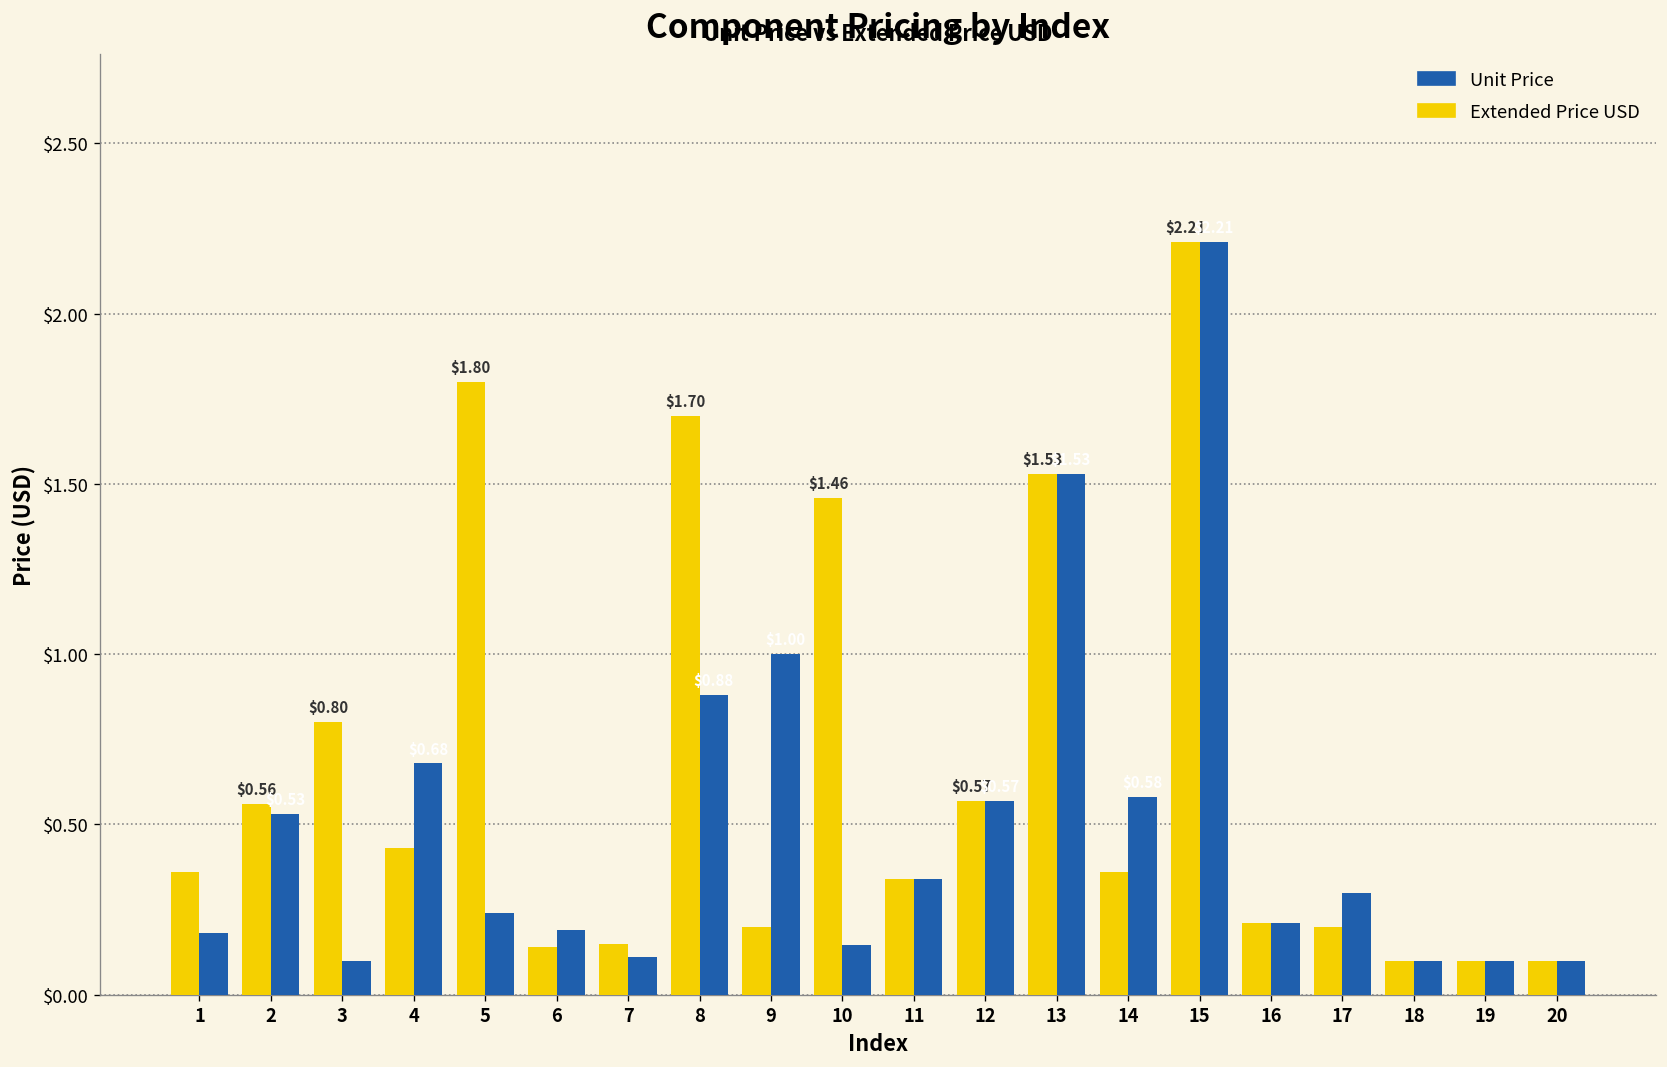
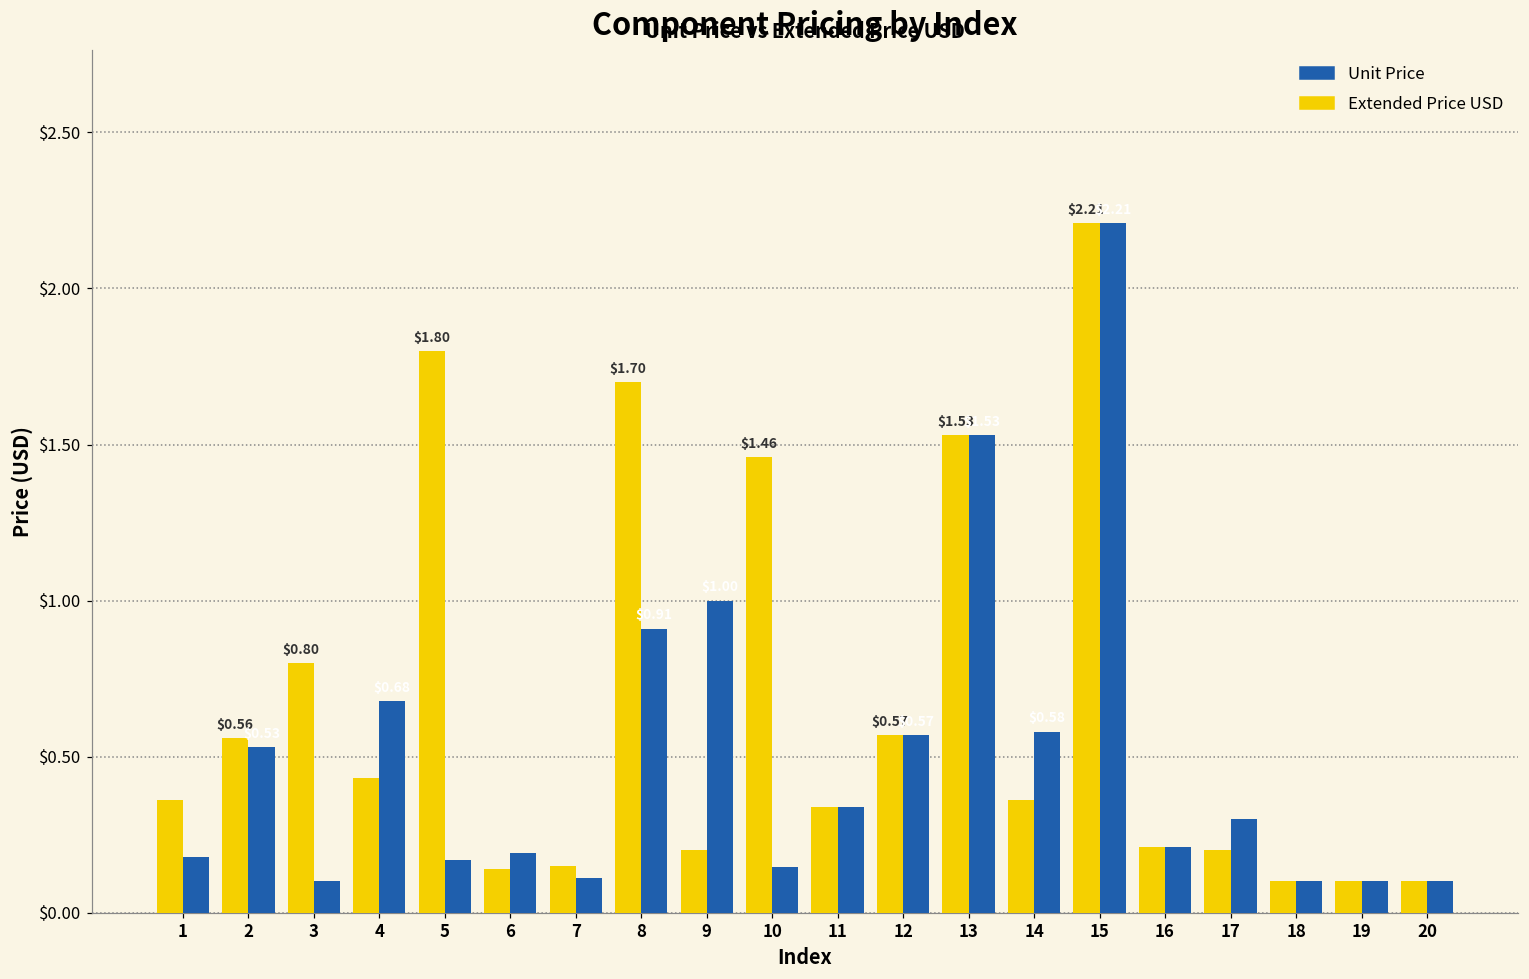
  {
    "Extended Price USD": {
      "2": "$0.56",
      "3": "$0.80",
      "5": "$1.80",
      "8": "$1.70",
      "10": "$1.46",
      "12": "$0.57",
      "13": "$1.53",
      "15": "$2.21"
    },
    "Unit Price": {
      "1": "$0.18",
      "2": "$0.53",
      "3": "$0.10",
      "4": "$0.68",
-     "5": "$0.24",
+     "5": "$0.17",
      "6": "$0.19",
      "7": "$0.11",
-     "8": "$0.88",
+     "8": "$0.91",
      "9": "$1.00",
      "10": "$0.15",
      "11": "$0.34",
      "14": "$0.58",
      "16": "$0.21",
      "17": "$0.30",
      "18": "$0.10",
      "19": "$0.10",
      "20": "$0.10"
    }
  }
